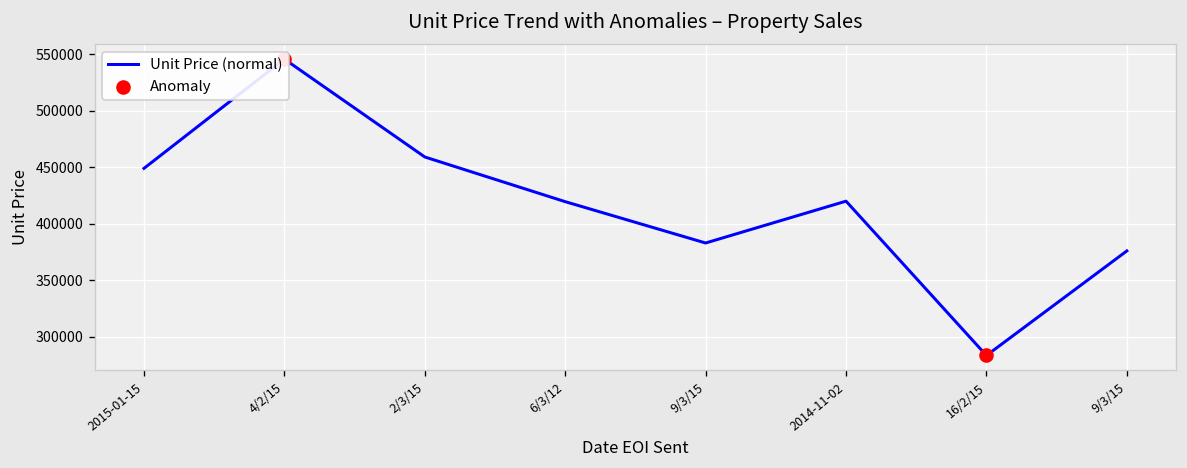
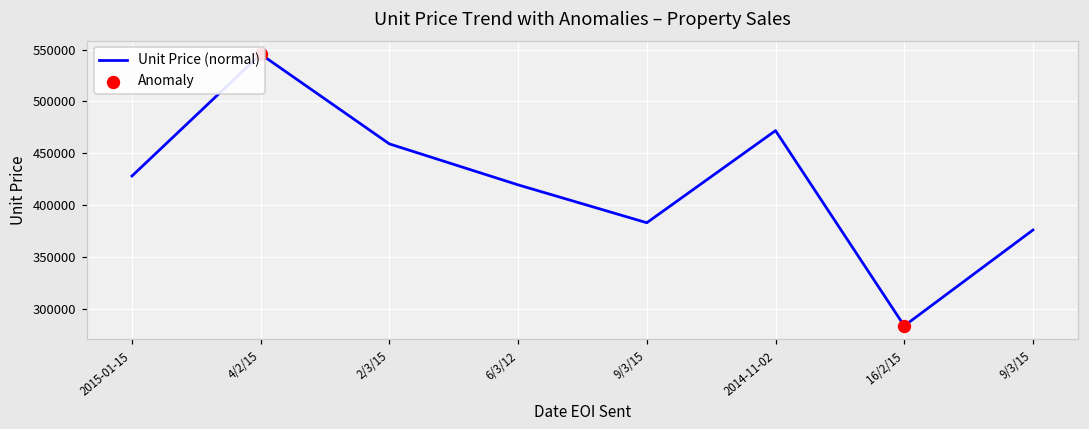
  {
    "Unit Price (normal)": {
-     "2015-01-15": 450000,
+     "2015-01-15": 430000,
      "2/3/15": 460000,
      "6/3/12": 420000,
-     "2014-11-02": 420000
+     "2014-11-02": 470000
    }
  }
